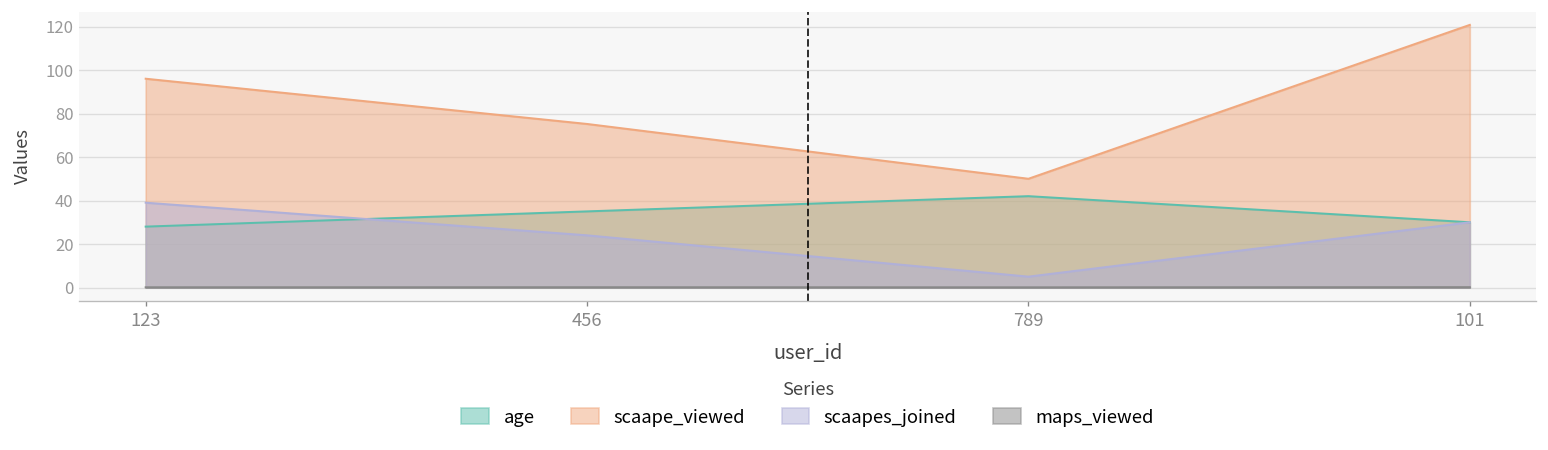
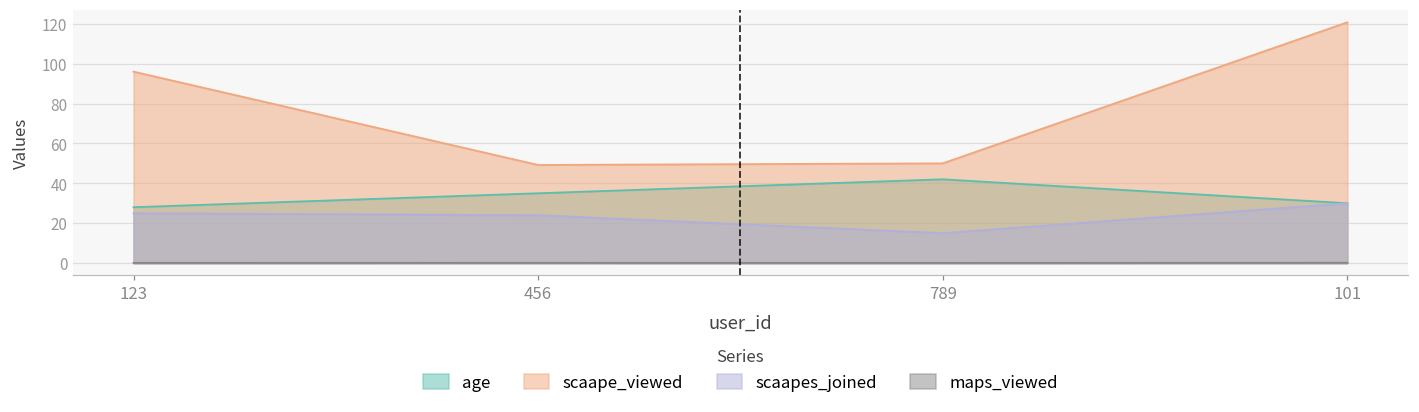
  {
    "scaape_viewed": {
      "123": 96,
-     "456": 75,
+     "456": 49,
      "789": 50,
      "101": 121
    },
    "scaapes_joined": {
-     "123": 39,
+     "123": 25,
      "456": 24,
-     "789": 5
+     "789": 15
    }
  }
